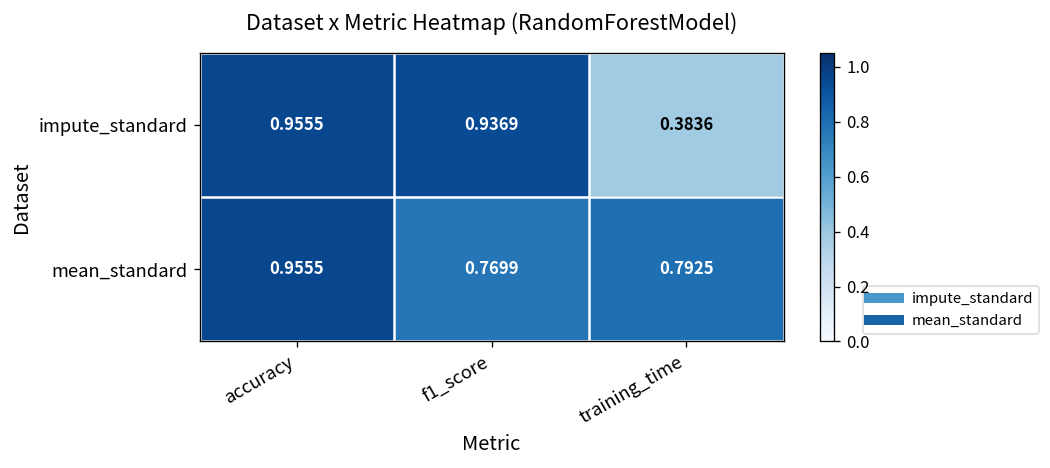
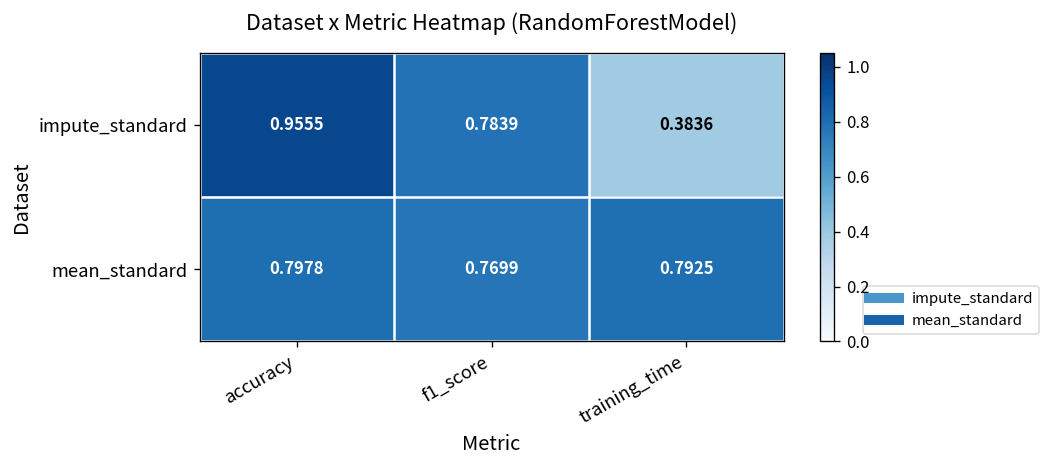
  {
    "impute_standard": {
      "accuracy": 0.9555,
-     "f1_score": 0.9369,
+     "f1_score": 0.7839,
      "training_time": 0.3836
    },
    "mean_standard": {
-     "accuracy": 0.9555,
+     "accuracy": 0.7978,
      "f1_score": 0.7699,
      "training_time": 0.7925
    }
  }
